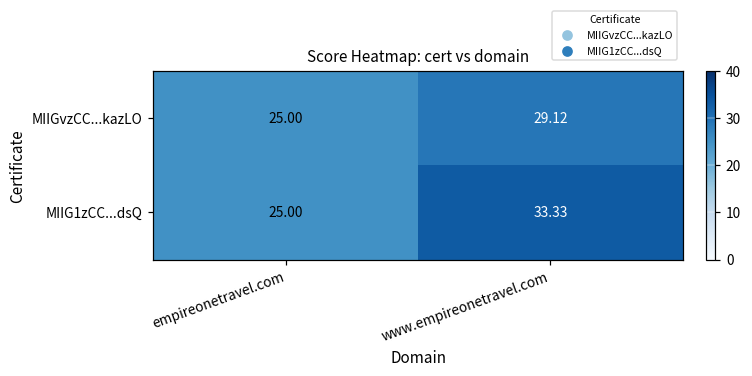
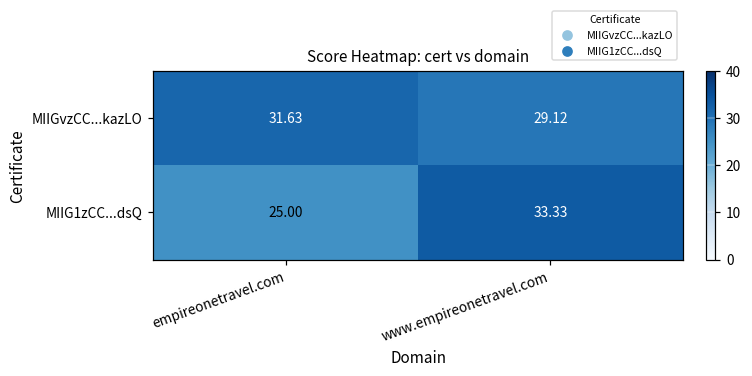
  {
    "MIIGvzCC...kazLO": {
-     "empireonetravel.com": 25.00,
+     "empireonetravel.com": 31.63,
      "www.empireonetravel.com": 29.12
    },
    "MIIG1zCC...dsQ": {
      "empireonetravel.com": 25.00,
      "www.empireonetravel.com": 33.33
    }
  }
